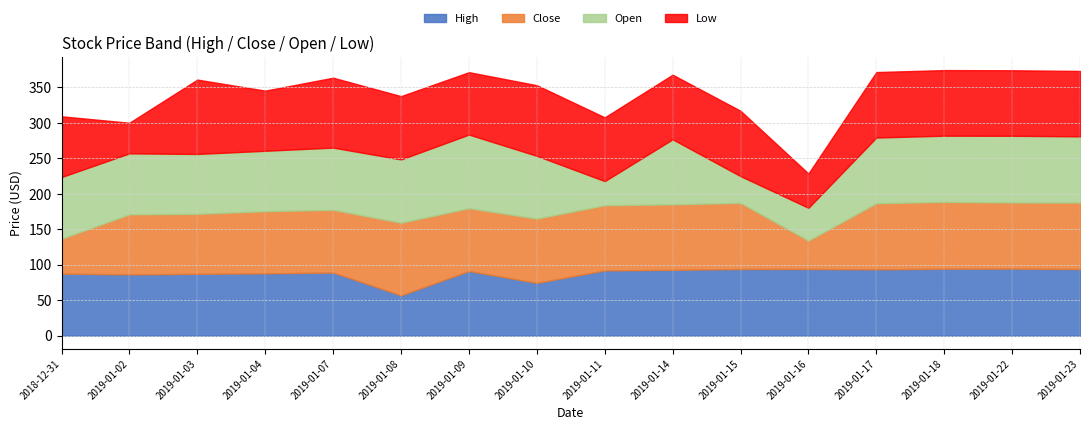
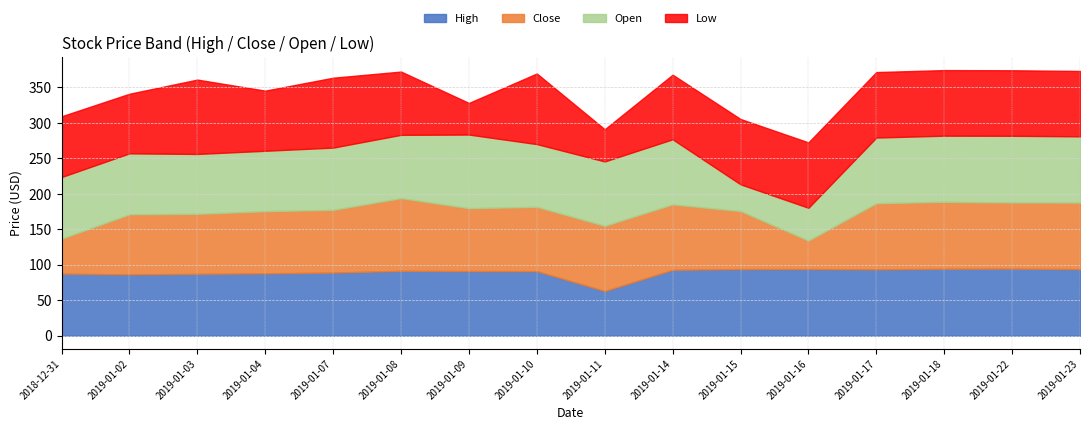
  {
    "High": {
      "2018-12-31": 90,
      "2019-01-02": 90,
      "2019-01-03": 90,
      "2019-01-04": 90,
      "2019-01-07": 90,
-     "2019-01-08": 60,
+     "2019-01-08": 90,
      "2019-01-09": 90,
-     "2019-01-10": 70,
-     "2019-01-11": 90,
+     "2019-01-10": 90,
+     "2019-01-11": 60,
      "2019-01-14": 90,
      "2019-01-15": 90,
      "2019-01-16": 90,
      "2019-01-17": 90,
      "2019-01-18": 90,
      "2019-01-22": 90,
      "2019-01-23": 90
    },
    "Close": {
      "2018-12-31": 50,
      "2019-01-02": 80,
      "2019-01-03": 80,
      "2019-01-04": 90,
      "2019-01-07": 90,
      "2019-01-08": 100,
      "2019-01-09": 90,
      "2019-01-10": 90,
      "2019-01-11": 90,
      "2019-01-14": 90,
-     "2019-01-15": 90,
+     "2019-01-15": 80,
      "2019-01-16": 40,
      "2019-01-17": 90,
      "2019-01-18": 90,
      "2019-01-22": 90,
      "2019-01-23": 90
    },
    "Open": {
      "2018-12-31": 90,
      "2019-01-02": 90,
      "2019-01-03": 80,
      "2019-01-04": 90,
      "2019-01-07": 90,
      "2019-01-08": 90,
      "2019-01-09": 100,
      "2019-01-10": 90,
-     "2019-01-11": 30,
+     "2019-01-11": 90,
      "2019-01-14": 90,
      "2019-01-15": 40,
      "2019-01-16": 50,
      "2019-01-17": 90,
      "2019-01-18": 90,
      "2019-01-22": 90,
      "2019-01-23": 90
    },
    "Low": {
      "2018-12-31": 90,
-     "2019-01-02": 40,
+     "2019-01-02": 80,
      "2019-01-03": 100,
      "2019-01-04": 80,
      "2019-01-07": 100,
      "2019-01-08": 90,
-     "2019-01-09": 90,
+     "2019-01-09": 40,
      "2019-01-10": 100,
-     "2019-01-11": 90,
+     "2019-01-11": 50,
      "2019-01-14": 90,
      "2019-01-15": 90,
-     "2019-01-16": 50,
+     "2019-01-16": 90,
      "2019-01-17": 90,
      "2019-01-18": 90,
      "2019-01-22": 90,
      "2019-01-23": 90
    }
  }
